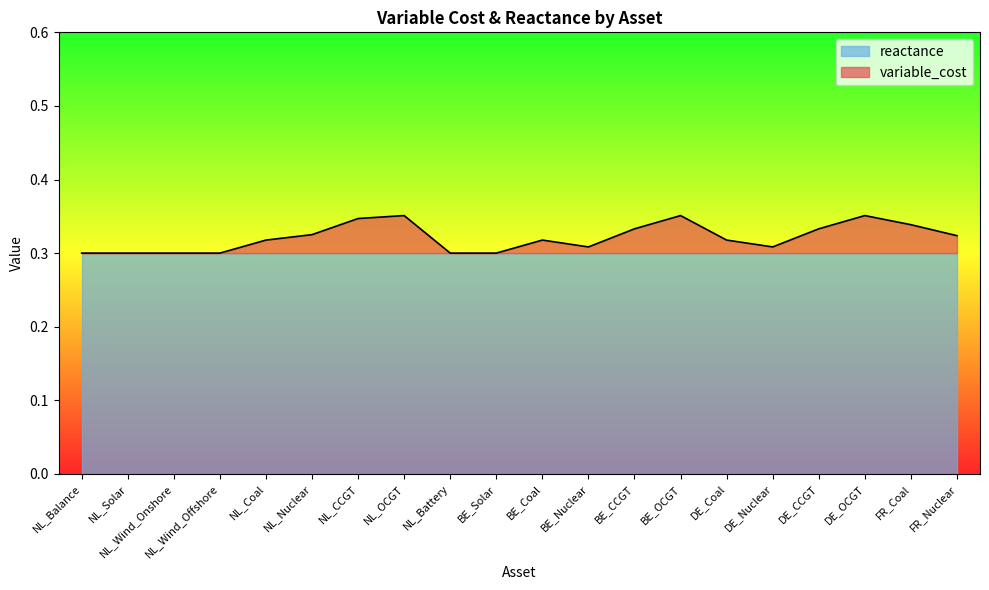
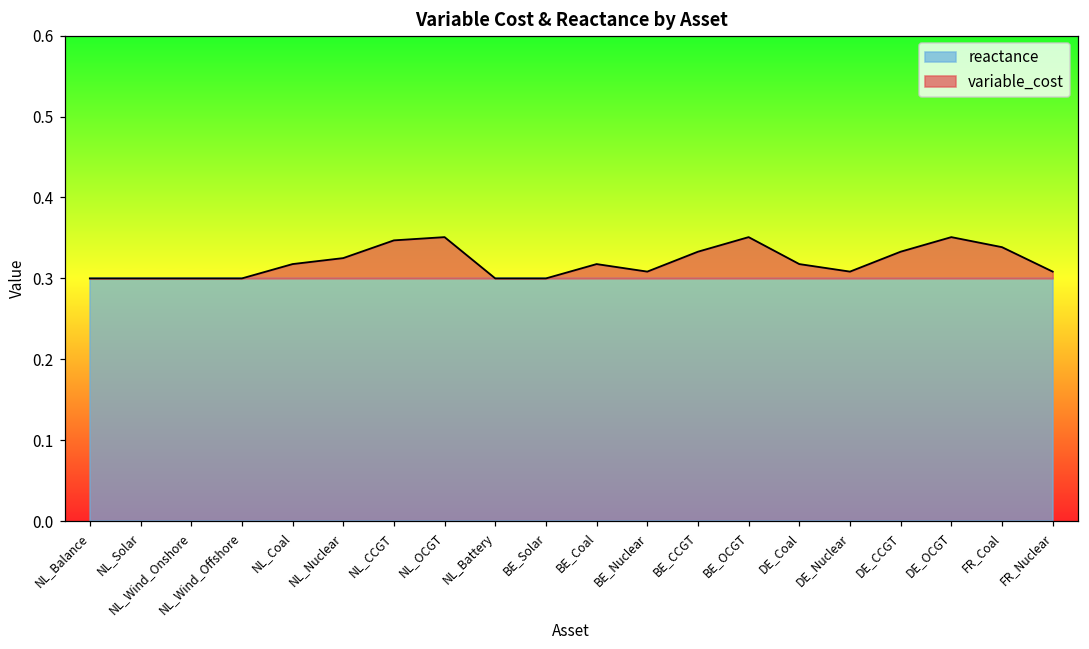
  {
    "variable_cost": {
      "NL_Coal": 0.32,
      "NL_Nuclear": 0.33,
      "NL_CCGT": 0.35,
      "NL_OCGT": 0.35,
      "BE_Coal": 0.32,
      "BE_Nuclear": 0.31,
      "BE_CCGT": 0.33,
      "BE_OCGT": 0.35,
      "DE_Coal": 0.32,
      "DE_Nuclear": 0.31,
      "DE_CCGT": 0.33,
      "DE_OCGT": 0.35,
      "FR_Coal": 0.34,
-     "FR_Nuclear": 0.32
+     "FR_Nuclear": 0.31
    },
    "reactance": {
      "NL_Coal": 0.30,
      "NL_Nuclear": 0.30,
      "NL_CCGT": 0.30,
      "NL_OCGT": 0.30,
      "BE_Coal": 0.30,
      "BE_Nuclear": 0.30,
      "BE_CCGT": 0.30,
      "BE_OCGT": 0.30,
      "DE_Coal": 0.30,
      "DE_Nuclear": 0.30,
      "DE_CCGT": 0.30,
      "DE_OCGT": 0.30,
      "FR_Coal": 0.30,
      "FR_Nuclear": 0.30
    }
  }
